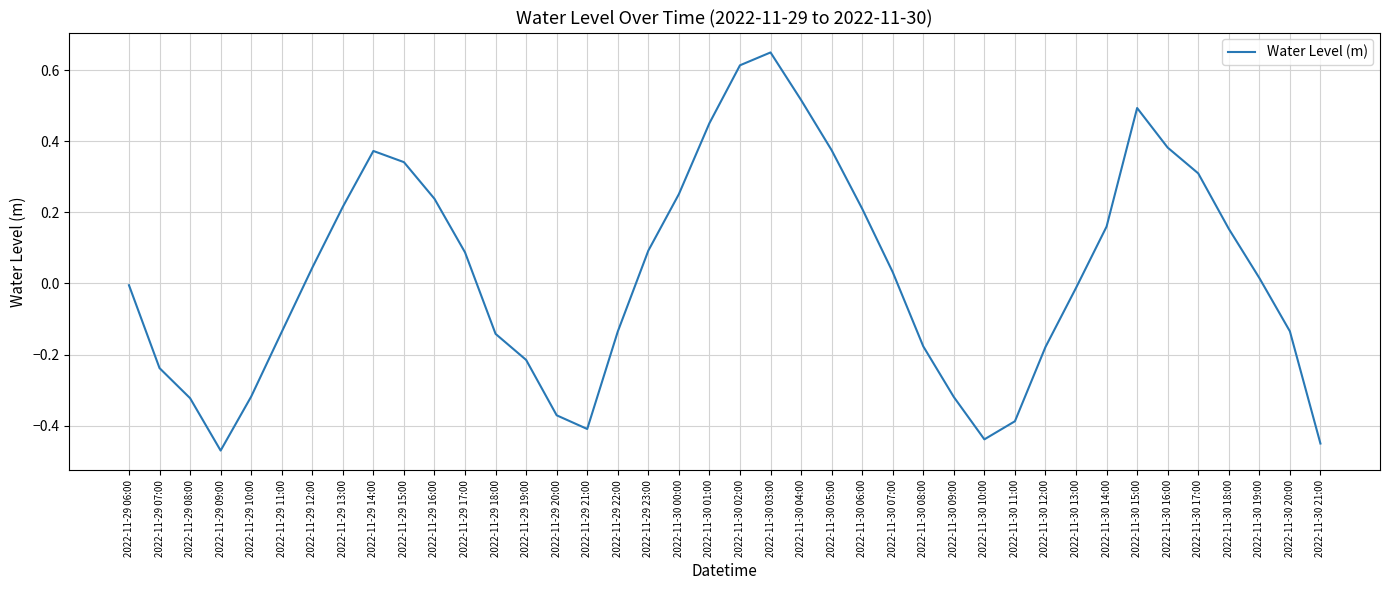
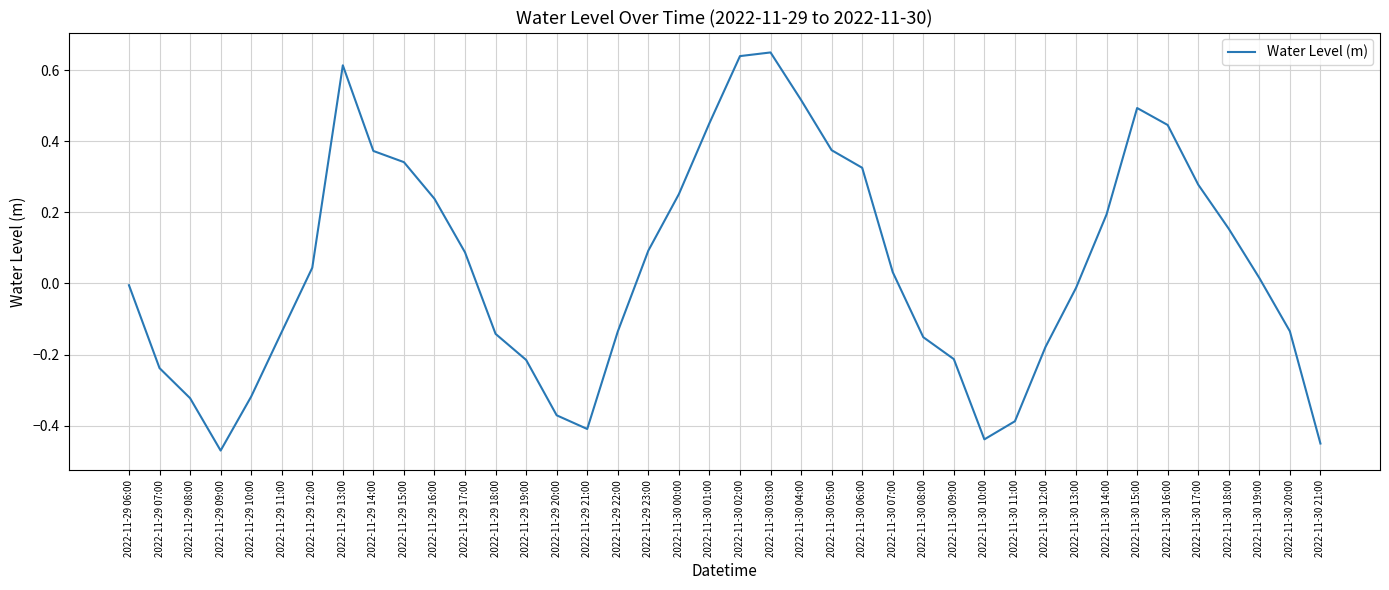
  {
    "2022-11-29 06:00": -0.01,
    "2022-11-29 07:00": -0.24,
    "2022-11-29 08:00": -0.32,
    "2022-11-29 09:00": -0.47,
    "2022-11-29 10:00": -0.32,
    "2022-11-29 11:00": -0.14,
    "2022-11-29 12:00": 0.04,
-   "2022-11-29 13:00": 0.22,
+   "2022-11-29 13:00": 0.61,
    "2022-11-29 14:00": 0.37,
    "2022-11-29 15:00": 0.34,
    "2022-11-29 16:00": 0.24,
    "2022-11-29 17:00": 0.09,
    "2022-11-29 18:00": -0.14,
    "2022-11-29 19:00": -0.22,
    "2022-11-29 20:00": -0.37,
    "2022-11-29 21:00": -0.41,
    "2022-11-29 22:00": -0.14,
    "2022-11-29 23:00": 0.09,
    "2022-11-30 00:00": 0.25,
    "2022-11-30 01:00": 0.45,
-   "2022-11-30 02:00": 0.61,
+   "2022-11-30 02:00": 0.64,
    "2022-11-30 03:00": 0.65,
    "2022-11-30 04:00": 0.52,
    "2022-11-30 05:00": 0.37,
-   "2022-11-30 06:00": 0.21,
+   "2022-11-30 06:00": 0.33,
    "2022-11-30 07:00": 0.03,
-   "2022-11-30 08:00": -0.18,
-   "2022-11-30 09:00": -0.32,
+   "2022-11-30 08:00": -0.15,
+   "2022-11-30 09:00": -0.21,
    "2022-11-30 10:00": -0.44,
    "2022-11-30 11:00": -0.39,
    "2022-11-30 12:00": -0.18,
    "2022-11-30 13:00": -0.01,
-   "2022-11-30 14:00": 0.16,
+   "2022-11-30 14:00": 0.19,
    "2022-11-30 15:00": 0.49,
-   "2022-11-30 16:00": 0.38,
-   "2022-11-30 17:00": 0.31,
+   "2022-11-30 16:00": 0.45,
+   "2022-11-30 17:00": 0.28,
    "2022-11-30 18:00": 0.15,
    "2022-11-30 19:00": 0.02,
    "2022-11-30 20:00": -0.13,
    "2022-11-30 21:00": -0.45
  }
